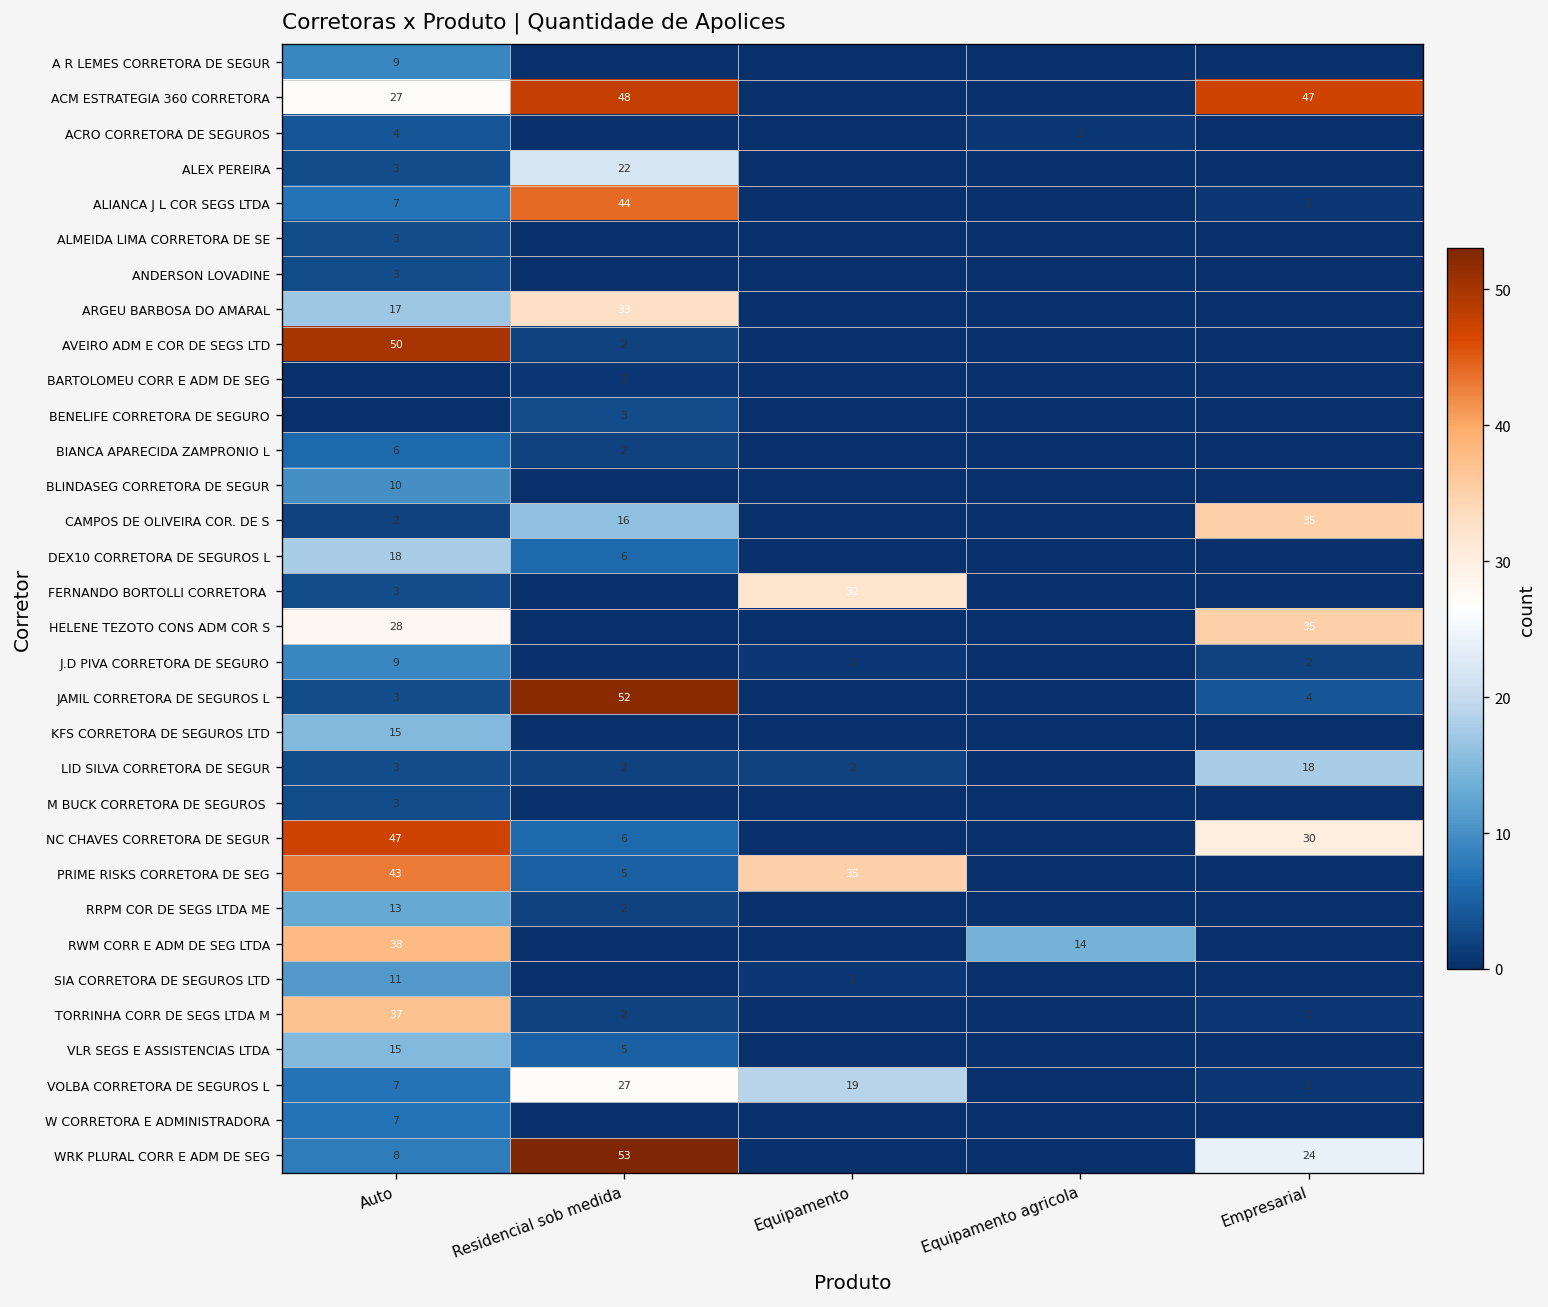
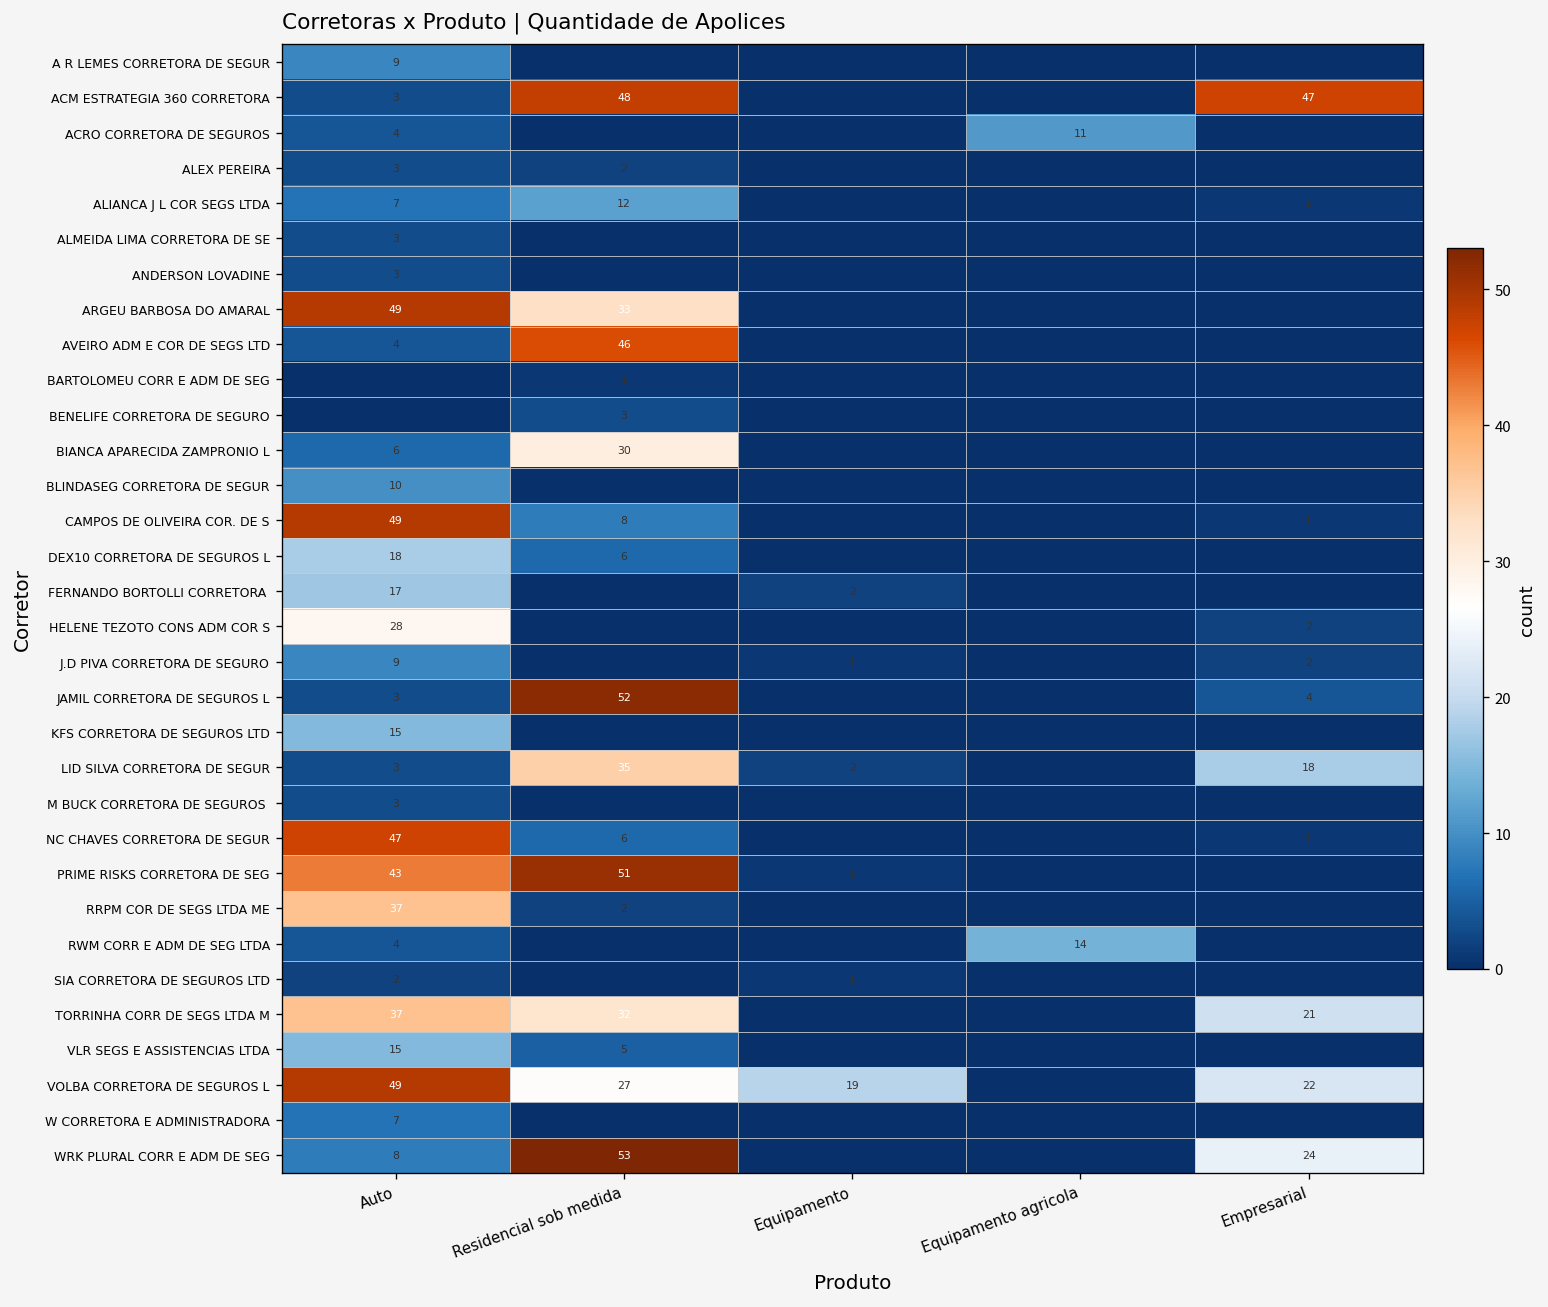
  {
    "A R LEMES CORRETORA DE SEGUR": {
      "Auto": 9
    },
    "ACM ESTRATEGIA 360 CORRETORA": {
-     "Auto": 27,
+     "Auto": 3,
      "Residencial sob medida": 48,
      "Empresarial": 47
    },
    "ACRO CORRETORA DE SEGUROS": {
      "Auto": 4,
-     "Equipamento agricola": 1
+     "Equipamento agricola": 11
    },
    "ALEX PEREIRA": {
      "Auto": 3,
-     "Residencial sob medida": 22
+     "Residencial sob medida": 2
    },
    "ALIANCA J L COR SEGS LTDA": {
      "Auto": 7,
-     "Residencial sob medida": 44,
+     "Residencial sob medida": 12,
      "Empresarial": 1
    },
    "ALMEIDA LIMA CORRETORA DE SE": {
      "Auto": 3
    },
    "ANDERSON LOVADINE": {
      "Auto": 3
    },
    "ARGEU BARBOSA DO AMARAL": {
-     "Auto": 17,
+     "Auto": 49,
      "Residencial sob medida": 33
    },
    "AVEIRO ADM E COR DE SEGS LTD": {
-     "Auto": 50,
-     "Residencial sob medida": 2
+     "Auto": 4,
+     "Residencial sob medida": 46
    },
    "BARTOLOMEU CORR E ADM DE SEG": {
      "Residencial sob medida": 1
    },
    "BENELIFE CORRETORA DE SEGURO": {
      "Residencial sob medida": 3
    },
    "BIANCA APARECIDA ZAMPRONIO L": {
      "Auto": 6,
-     "Residencial sob medida": 2
+     "Residencial sob medida": 30
    },
    "BLINDASEG CORRETORA DE SEGUR": {
      "Auto": 10
    },
    "CAMPOS DE OLIVEIRA COR. DE S": {
-     "Auto": 2,
-     "Residencial sob medida": 16,
-     "Empresarial": 35
+     "Auto": 49,
+     "Residencial sob medida": 8,
+     "Empresarial": 1
    },
    "DEX10 CORRETORA DE SEGUROS L": {
      "Auto": 18,
      "Residencial sob medida": 6
    },
    "FERNANDO BORTOLLI CORRETORA": {
-     "Auto": 3,
-     "Equipamento": 32
+     "Auto": 17,
+     "Equipamento": 2
    },
    "HELENE TEZOTO CONS ADM COR S": {
      "Auto": 28,
-     "Empresarial": 35
+     "Empresarial": 2
    },
    "J.D PIVA CORRETORA DE SEGURO": {
      "Auto": 9,
      "Equipamento": 1,
      "Empresarial": 2
    },
    "JAMIL CORRETORA DE SEGUROS L": {
      "Auto": 3,
      "Residencial sob medida": 52,
      "Empresarial": 4
    },
    "KFS CORRETORA DE SEGUROS LTD": {
      "Auto": 15
    },
    "LID SILVA CORRETORA DE SEGUR": {
      "Auto": 3,
-     "Residencial sob medida": 2,
+     "Residencial sob medida": 35,
      "Equipamento": 2,
      "Empresarial": 18
    },
    "M BUCK CORRETORA DE SEGUROS": {
      "Auto": 3
    },
    "NC CHAVES CORRETORA DE SEGUR": {
      "Auto": 47,
      "Residencial sob medida": 6,
-     "Empresarial": 30
+     "Empresarial": 1
    },
    "PRIME RISKS CORRETORA DE SEG": {
      "Auto": 43,
-     "Residencial sob medida": 5,
-     "Equipamento": 35
+     "Residencial sob medida": 51,
+     "Equipamento": 1
    },
    "RRPM COR DE SEGS LTDA ME": {
-     "Auto": 13,
+     "Auto": 37,
      "Residencial sob medida": 2
    },
    "RWM CORR E ADM DE SEG LTDA": {
-     "Auto": 38,
+     "Auto": 4,
      "Equipamento agricola": 14
    },
    "SIA CORRETORA DE SEGUROS LTD": {
-     "Auto": 11,
+     "Auto": 2,
      "Equipamento": 1
    },
    "TORRINHA CORR DE SEGS LTDA M": {
      "Auto": 37,
-     "Residencial sob medida": 2,
-     "Empresarial": 1
+     "Residencial sob medida": 32,
+     "Empresarial": 21
    },
    "VLR SEGS E ASSISTENCIAS LTDA": {
      "Auto": 15,
      "Residencial sob medida": 5
    },
    "VOLBA CORRETORA DE SEGUROS L": {
-     "Auto": 7,
+     "Auto": 49,
      "Residencial sob medida": 27,
      "Equipamento": 19,
-     "Empresarial": 1
+     "Empresarial": 22
    },
    "W CORRETORA E ADMINISTRADORA": {
      "Auto": 7
    },
    "WRK PLURAL CORR E ADM DE SEG": {
      "Auto": 8,
      "Residencial sob medida": 53,
      "Empresarial": 24
    }
  }
